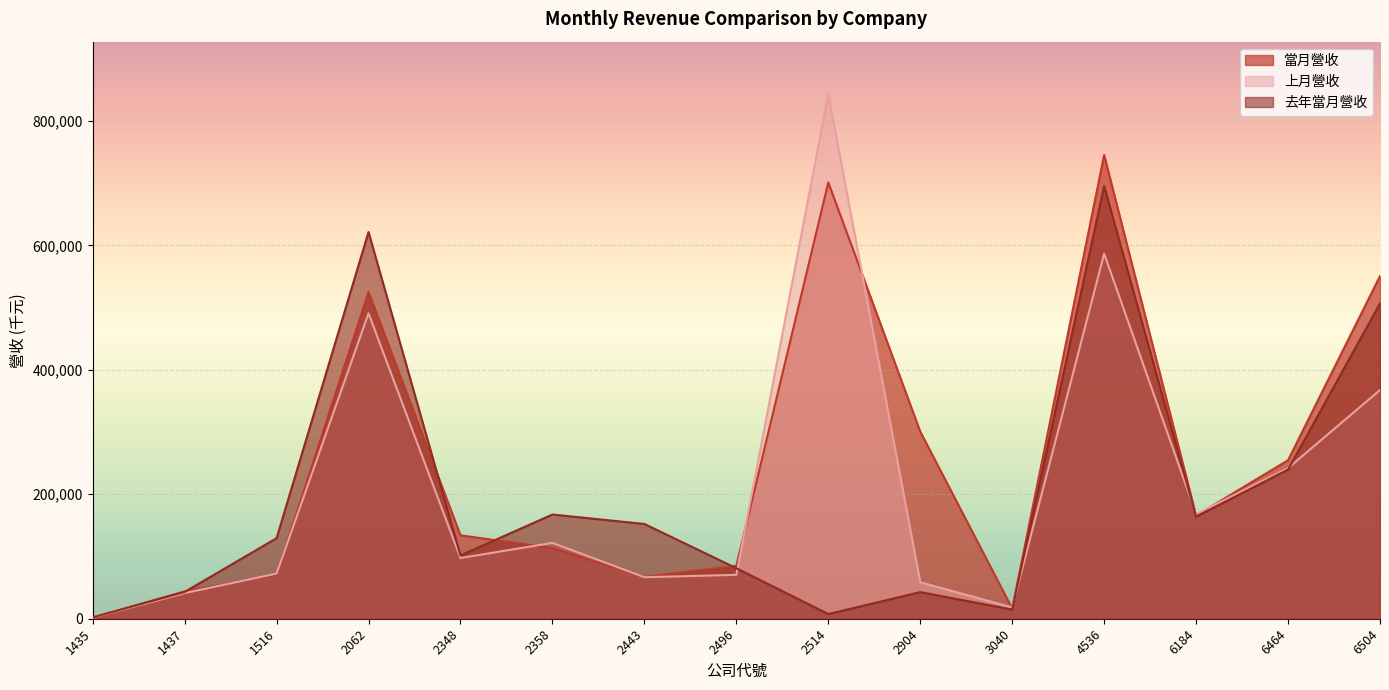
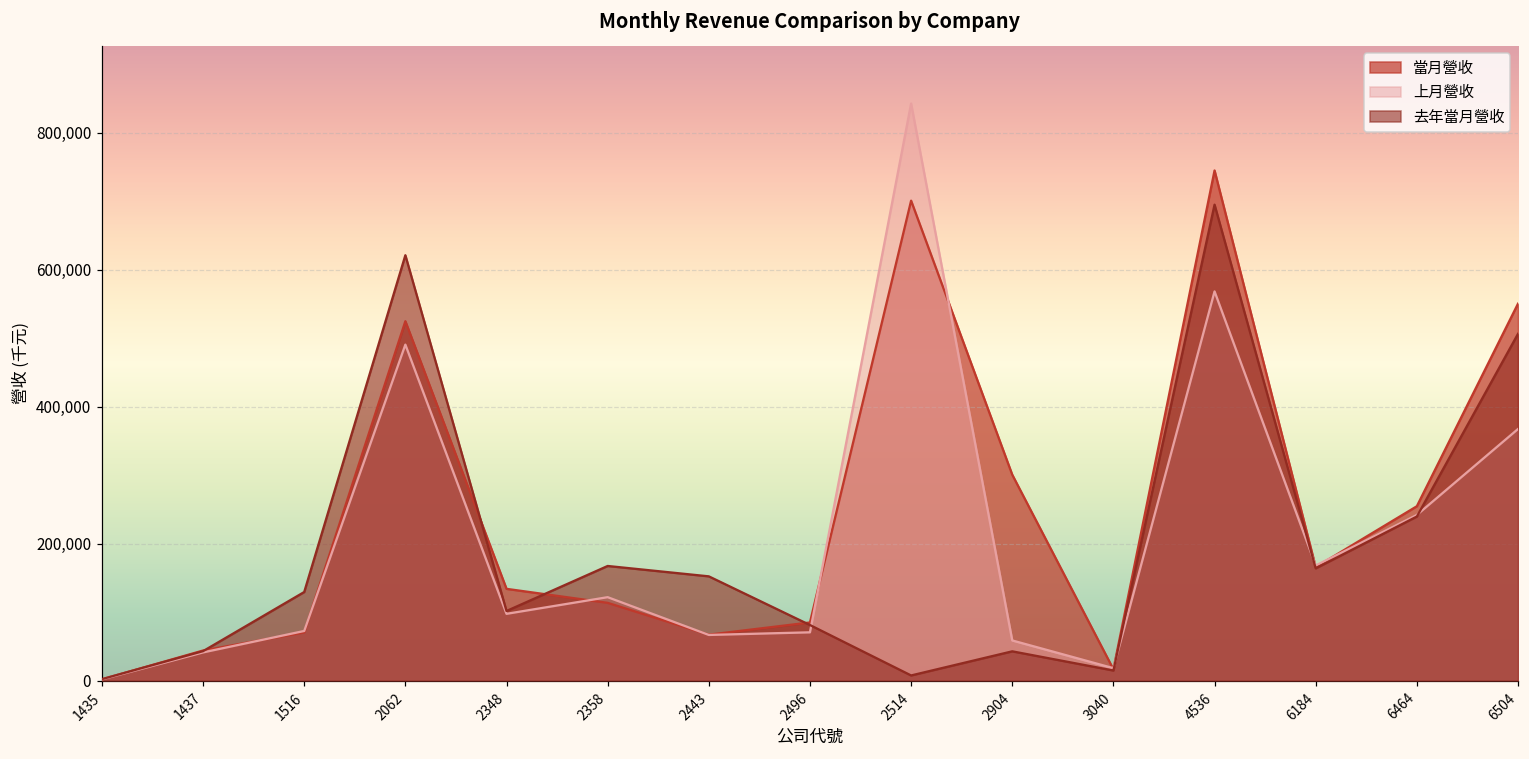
  {
    "上月營收": {
      "2062": "490,000",
      "2348": "100,000",
      "2358": "120,000",
      "2496": "70,000",
      "2514": "840,000",
      "2904": "60,000",
-     "4536": "590,000",
+     "4536": "570,000",
      "6504": "370,000"
    }
  }
